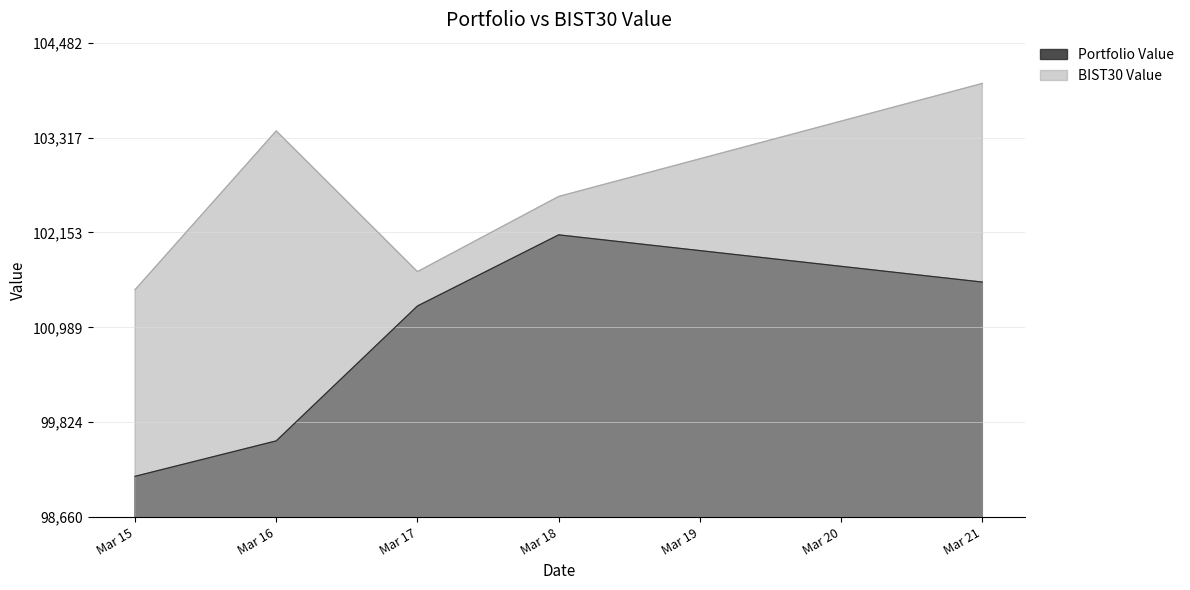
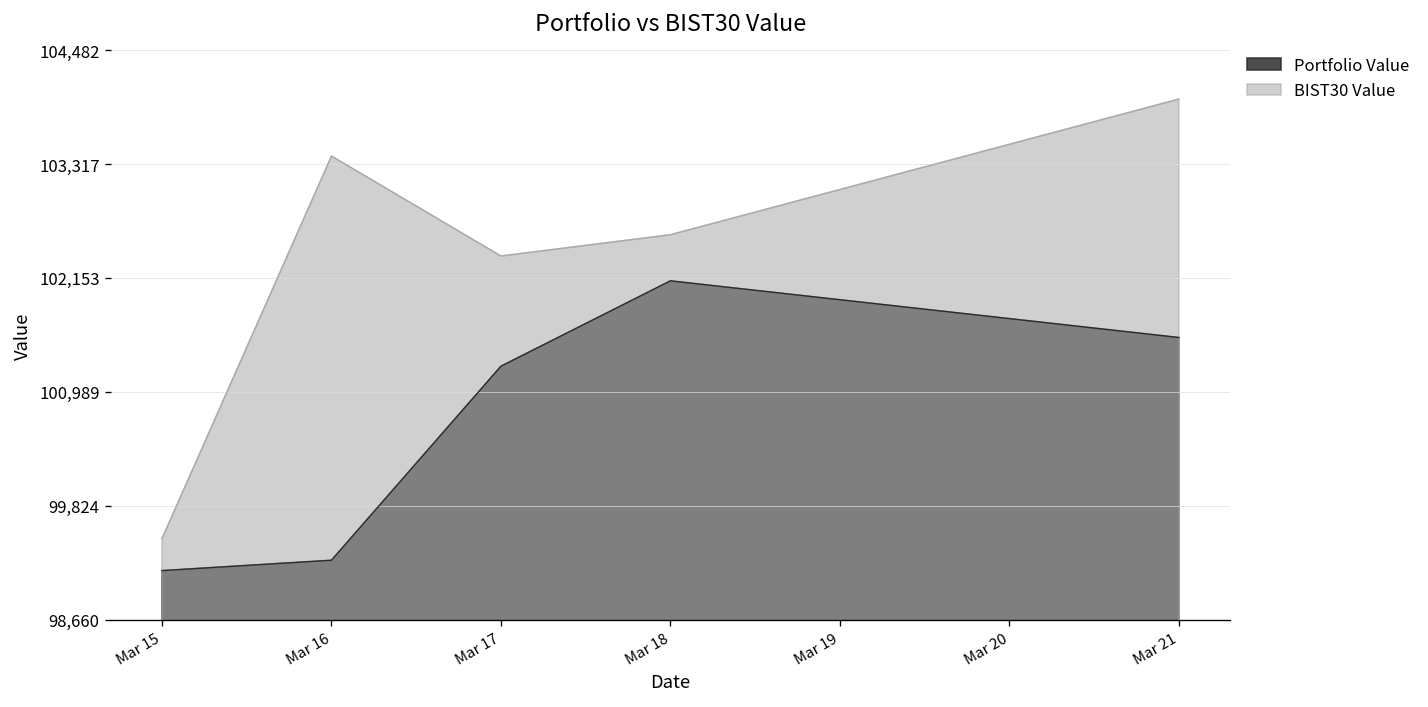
  {
    "Portfolio Value": {
      "Mar 15": "99,200",
-     "Mar 16": "99,600",
+     "Mar 16": "99,300",
      "Mar 17": "101,300",
      "Mar 18": "102,100",
      "Mar 21": "101,500"
    },
    "BIST30 Value": {
-     "Mar 15": "101,400",
+     "Mar 15": "99,500",
      "Mar 16": "103,400",
-     "Mar 17": "101,700",
+     "Mar 17": "102,400",
      "Mar 18": "102,600",
      "Mar 21": "104,000"
    }
  }
